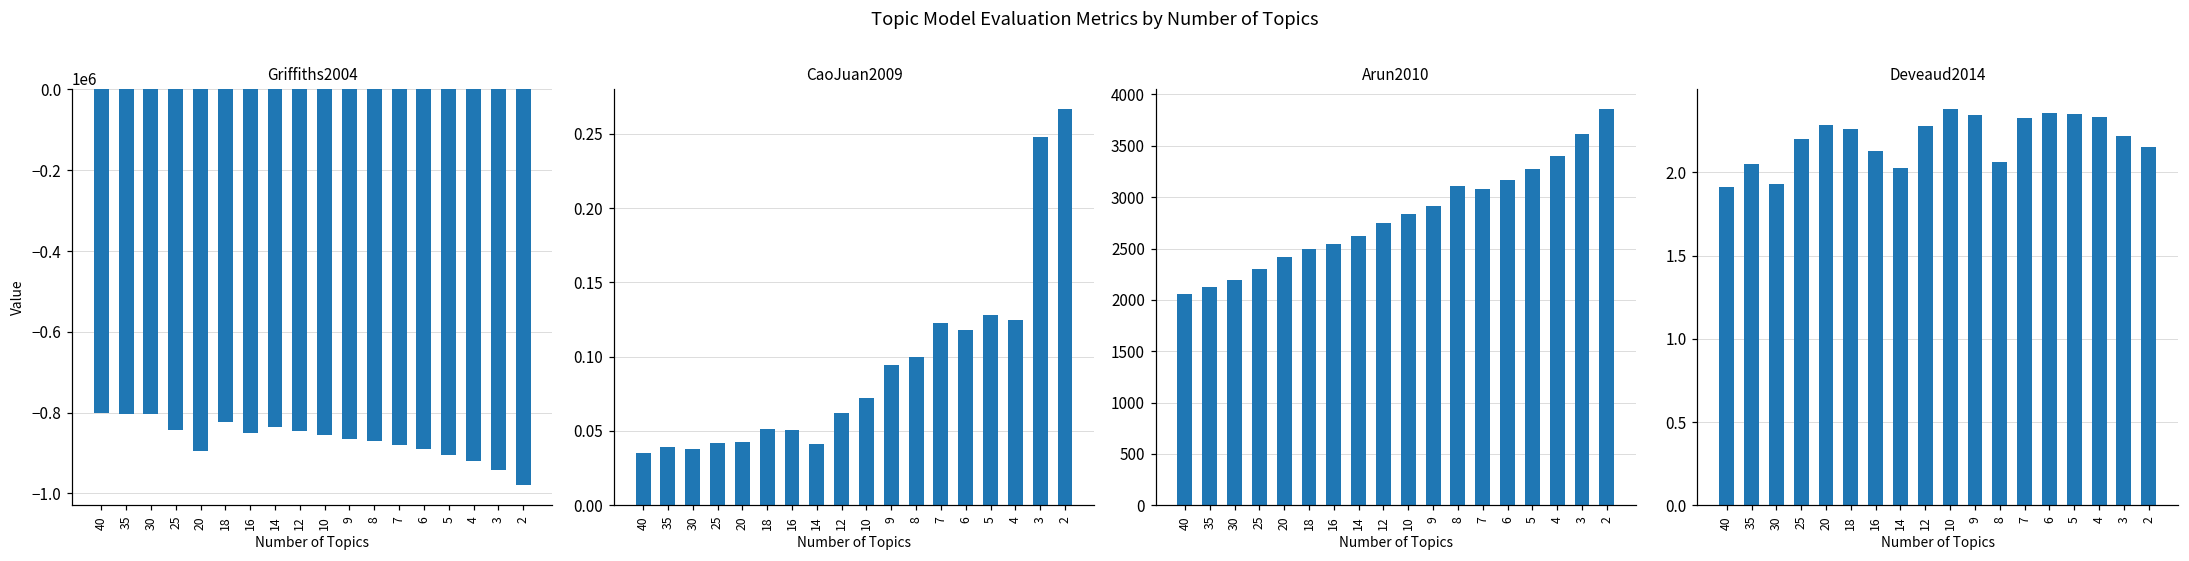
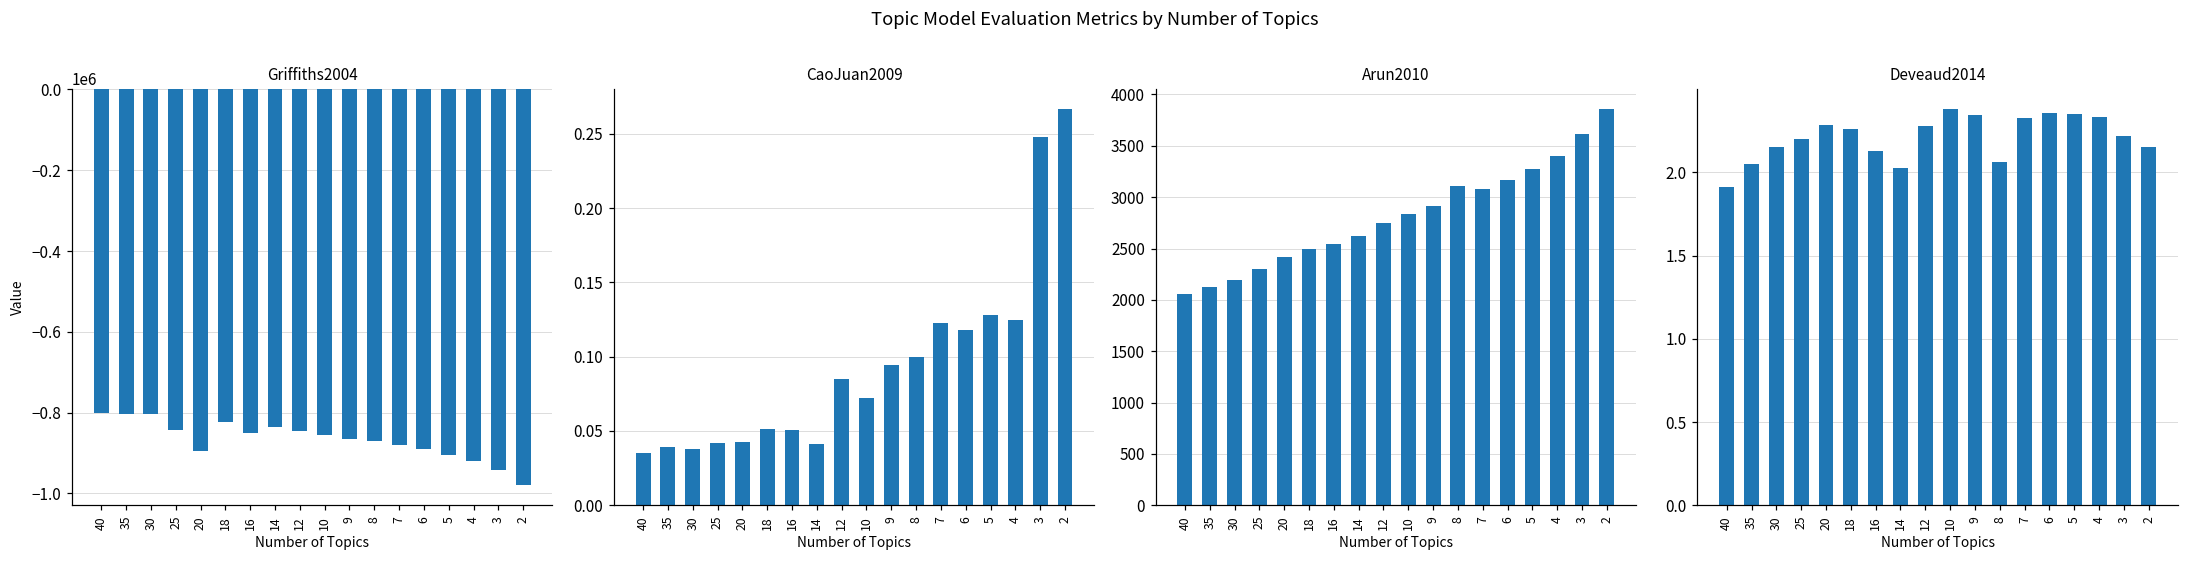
  {
    "Griffiths2004": {
      "40": -800000,
      "35": -800000,
      "30": -800000,
      "25": -840000,
      "20": -900000,
      "18": -820000,
      "16": -850000,
      "14": -840000,
      "12": -850000,
      "10": -850000,
      "9": -860000,
      "8": -870000,
      "7": -880000,
      "6": -890000,
      "5": -910000,
      "4": -920000,
      "3": -940000,
      "2": -980000
    },
    "CaoJuan2009": {
      "40": 0.035,
      "35": 0.039,
      "30": 0.038,
      "25": 0.042,
      "20": 0.043,
      "18": 0.051,
      "16": 0.050,
      "14": 0.041,
-     "12": 0.062,
+     "12": 0.085,
      "10": 0.072,
      "9": 0.094,
      "8": 0.100,
      "7": 0.122,
      "6": 0.118,
      "5": 0.128,
      "4": 0.125,
      "3": 0.248,
      "2": 0.267
    },
    "Arun2010": {
      "40": 2100,
      "35": 2100,
      "30": 2200,
      "25": 2300,
      "20": 2400,
      "18": 2500,
      "16": 2500,
      "14": 2600,
      "12": 2800,
      "10": 2800,
      "9": 2900,
      "8": 3100,
      "7": 3100,
      "6": 3200,
      "5": 3300,
      "4": 3400,
      "3": 3600,
      "2": 3900
    },
    "Deveaud2014": {
      "40": 1.91,
      "35": 2.05,
-     "30": 1.93,
+     "30": 2.15,
      "25": 2.20,
      "20": 2.28,
      "18": 2.26,
      "16": 2.13,
      "14": 2.03,
      "12": 2.28,
      "10": 2.38,
      "9": 2.35,
      "8": 2.06,
      "7": 2.33,
      "6": 2.35,
      "5": 2.35,
      "4": 2.33,
      "3": 2.22,
      "2": 2.15
    }
  }
